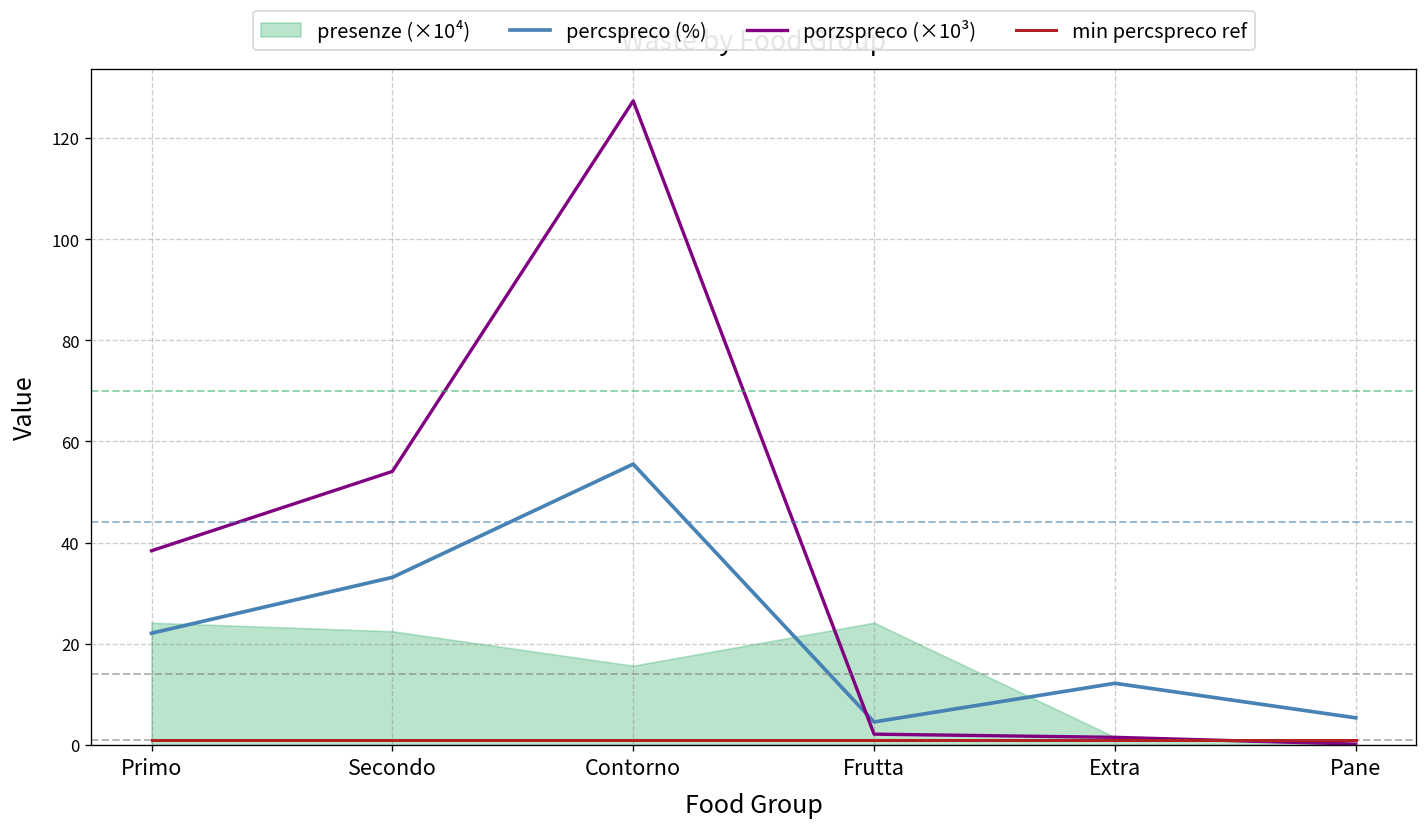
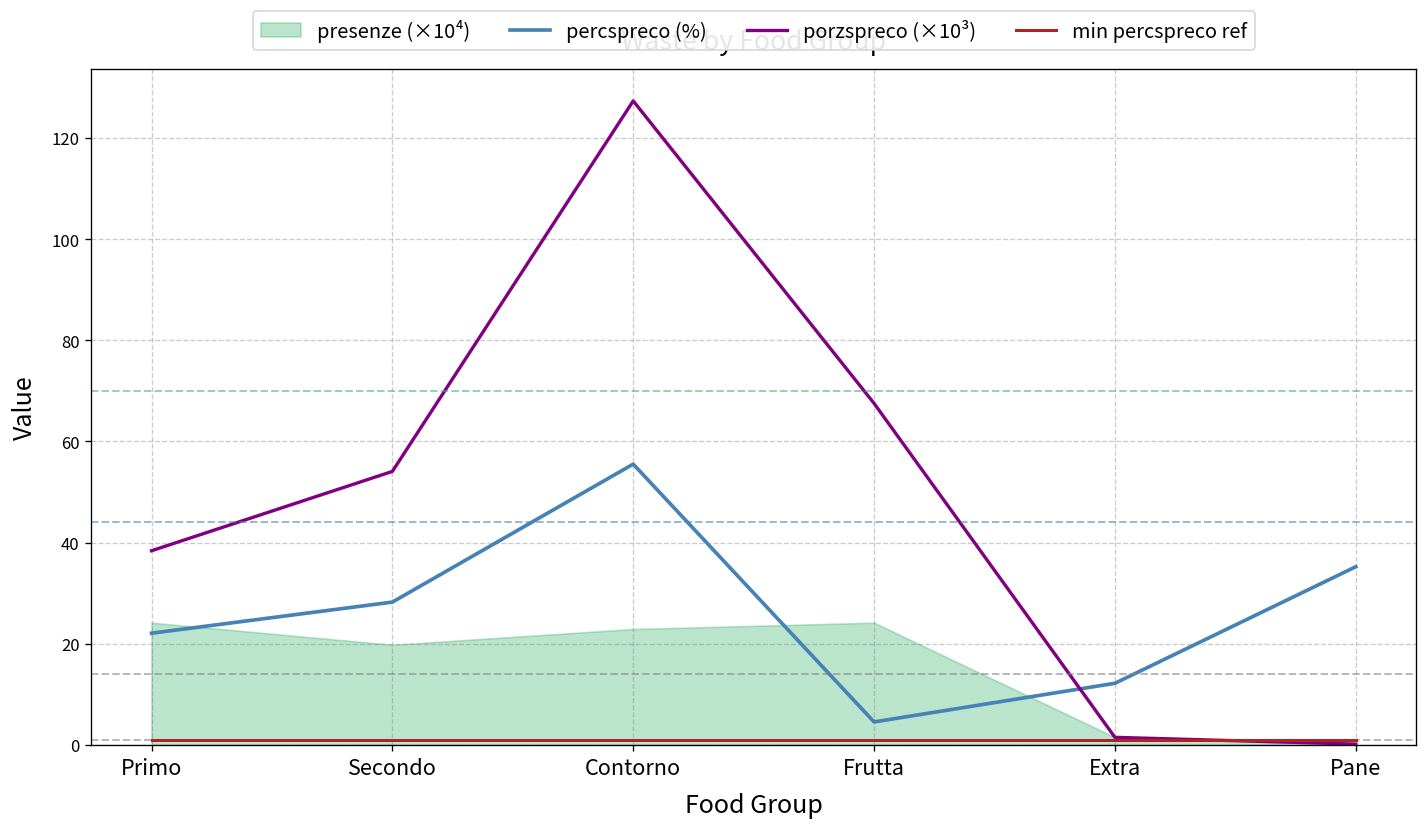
  {
    "percspreco (%)": {
      "Primo": 22,
-     "Secondo": 33,
+     "Secondo": 28,
      "Contorno": 56,
      "Frutta": 5,
      "Extra": 12,
-     "Pane": 5
+     "Pane": 35
    },
    "presenze (×10⁴)": {
      "Primo": 24,
-     "Secondo": 22,
-     "Contorno": 16,
+     "Secondo": 20,
+     "Contorno": 23,
      "Frutta": 24
    },
    "porzspreco (×10³)": {
      "Primo": 38,
      "Secondo": 54,
      "Contorno": 127,
-     "Frutta": 2
+     "Frutta": 68
    },
    "min percspreco ref": {
      "Primo": 1,
      "Secondo": 1,
      "Contorno": 1,
      "Frutta": 1,
      "Extra": 1
    }
  }
